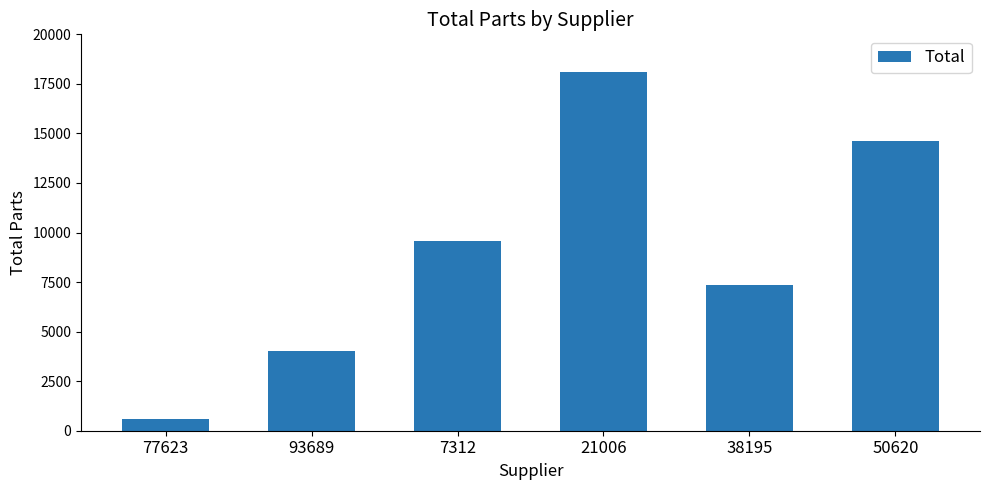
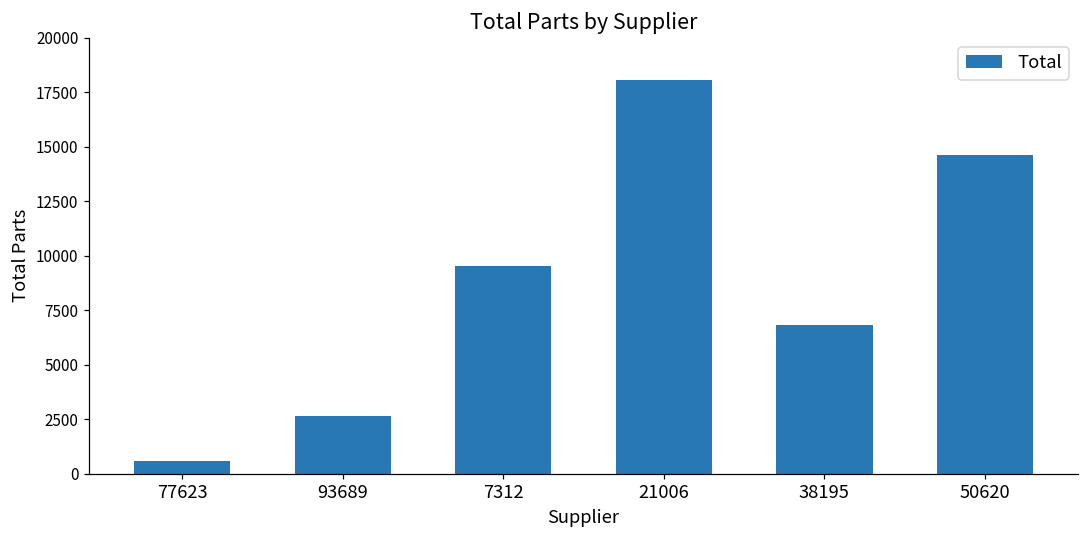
  {
    "77623": 600,
-   "93689": 4000,
+   "93689": 2600,
    "7312": 9600,
    "21006": 18100,
-   "38195": 7300,
+   "38195": 6800,
    "50620": 14600
  }
